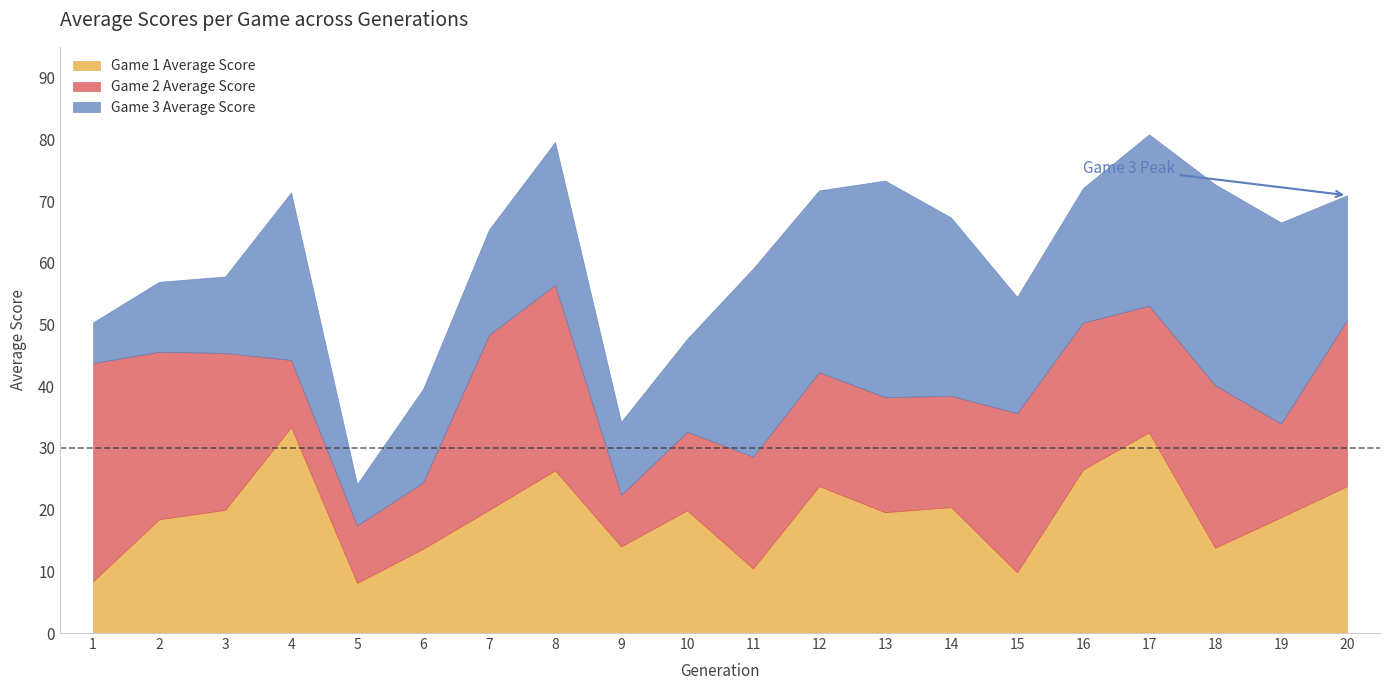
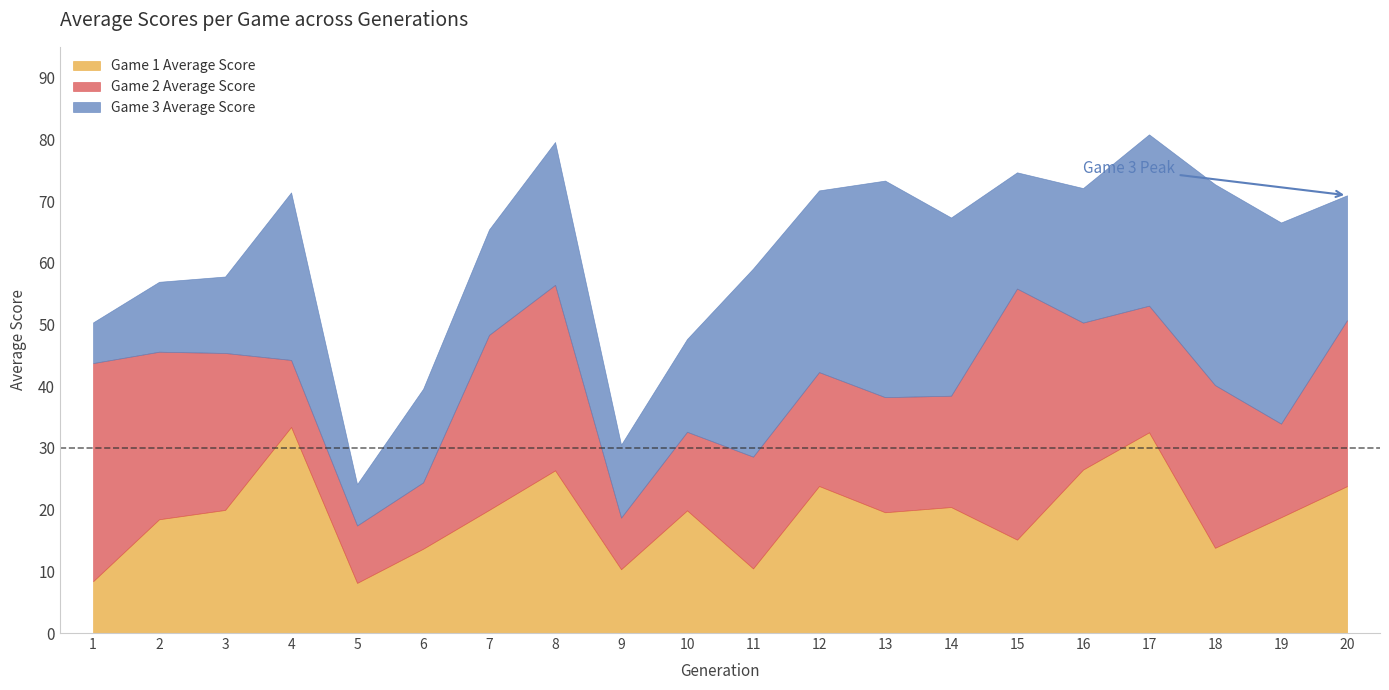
  {
    "Game 1 Average Score": {
      "1": 8,
      "2": 18,
      "3": 20,
      "4": 33,
      "5": 8,
      "6": 14,
      "7": 20,
      "8": 26,
-     "9": 14,
+     "9": 10,
      "10": 20,
      "11": 10,
      "12": 24,
      "13": 20,
      "14": 20,
-     "15": 10,
+     "15": 15,
      "16": 26,
      "17": 33,
      "18": 14,
      "19": 19,
      "20": 24
    },
    "Game 2 Average Score": {
      "1": 35,
      "2": 27,
      "3": 25,
      "4": 11,
      "5": 9,
      "6": 11,
      "7": 28,
      "8": 30,
      "9": 8,
      "10": 13,
      "11": 18,
      "12": 18,
      "13": 19,
      "14": 18,
-     "15": 26,
+     "15": 41,
      "16": 24,
      "17": 21,
      "18": 26,
      "19": 15,
      "20": 27
    },
    "Game 3 Average Score": {
      "1": 7,
      "2": 11,
      "3": 12,
      "4": 27,
      "5": 7,
      "6": 15,
      "7": 17,
      "8": 23,
      "9": 12,
      "10": 15,
      "11": 30,
      "12": 29,
      "13": 35,
      "14": 29,
      "15": 19,
      "17": 28,
      "19": 33,
      "20": 20
    }
  }
